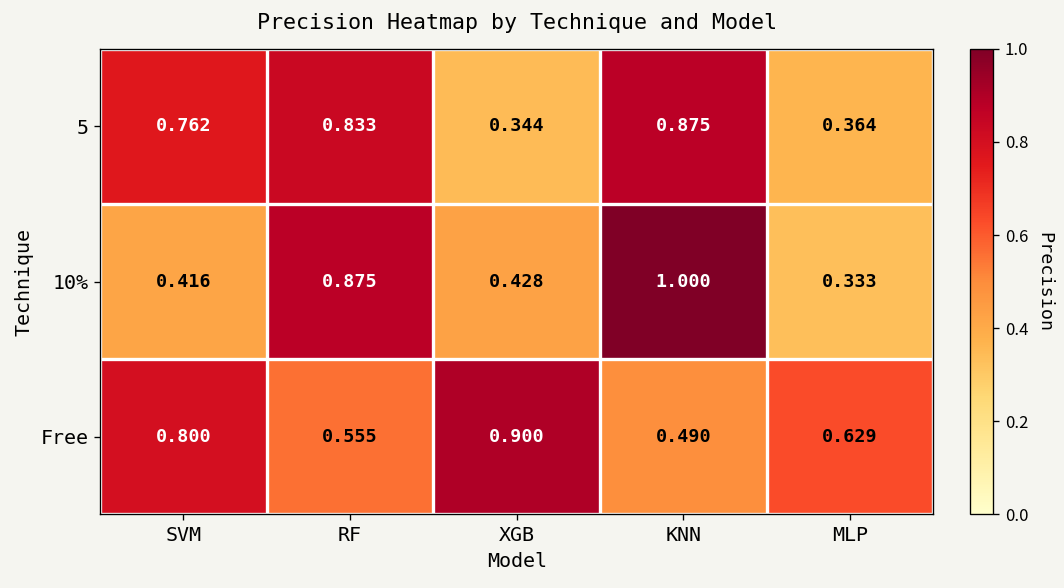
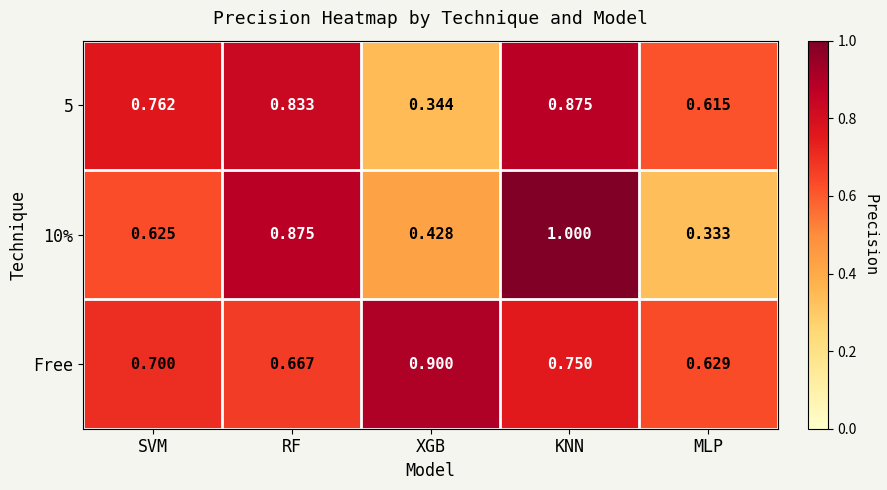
  {
    "5": {
      "SVM": 0.762,
      "RF": 0.833,
      "XGB": 0.344,
      "KNN": 0.875,
-     "MLP": 0.364
+     "MLP": 0.615
    },
    "10%": {
-     "SVM": 0.416,
+     "SVM": 0.625,
      "RF": 0.875,
      "XGB": 0.428,
      "KNN": 1.000,
      "MLP": 0.333
    },
    "Free": {
-     "SVM": 0.800,
-     "RF": 0.555,
+     "SVM": 0.700,
+     "RF": 0.667,
      "XGB": 0.900,
-     "KNN": 0.490,
+     "KNN": 0.750,
      "MLP": 0.629
    }
  }
